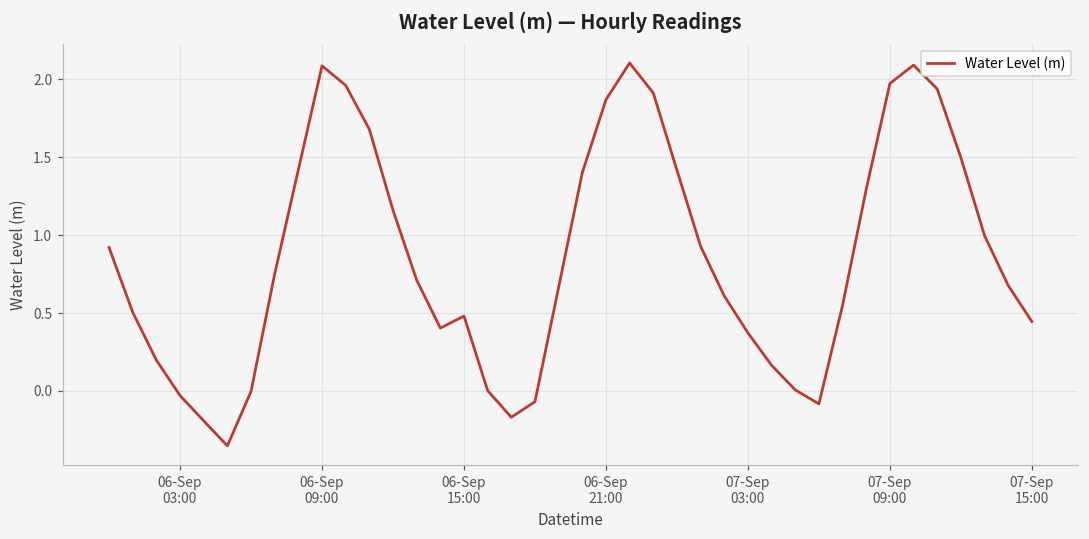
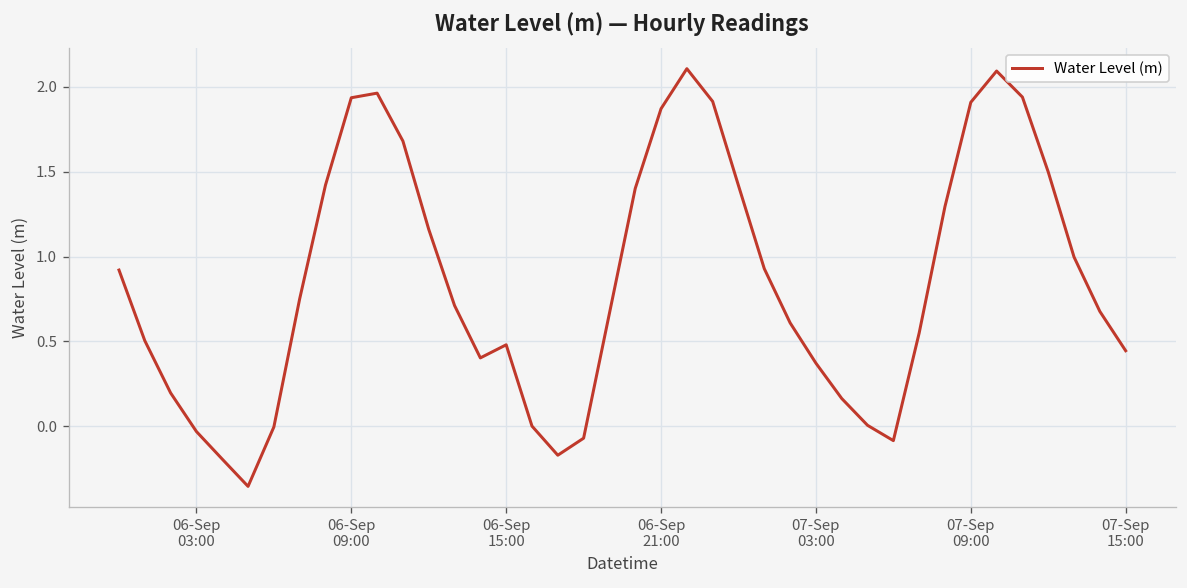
  {
    "06-Sep 03:00": -0.03,
-   "06-Sep 09:00": 2.09,
+   "06-Sep 09:00": 1.93,
    "06-Sep 15:00": 0.48,
    "06-Sep 21:00": 1.87,
    "07-Sep 03:00": 0.37,
-   "07-Sep 09:00": 1.97,
+   "07-Sep 09:00": 1.91,
    "07-Sep 15:00": 0.45
  }
